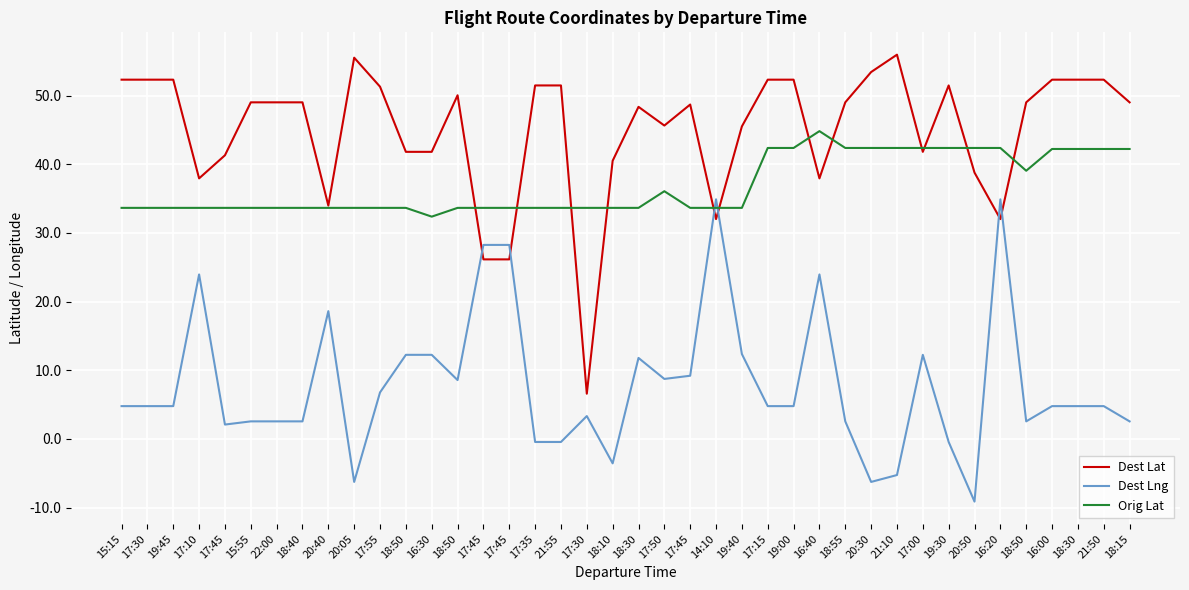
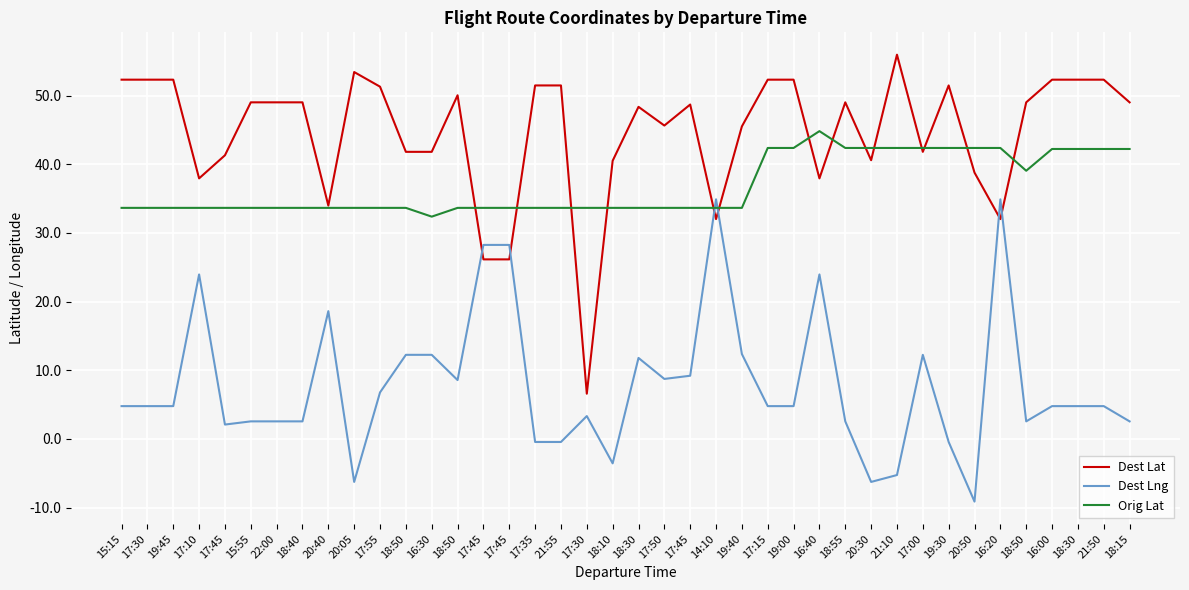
  {
    "Dest Lat": {
      "15:15": 52,
      "19:45": 52,
      "17:10": 38,
      "15:55": 49,
      "22:00": 49,
      "18:40": 49,
-     "20:05": 56,
+     "20:05": 53,
      "17:55": 51,
      "16:30": 42,
      "17:35": 51,
      "21:55": 51,
      "18:10": 40,
      "17:50": 46,
      "14:10": 32,
      "19:40": 46,
      "17:15": 52,
      "19:00": 52,
      "16:40": 38,
      "18:55": 49,
-     "20:30": 53,
+     "20:30": 41,
      "21:10": 56,
      "17:00": 42,
      "19:30": 51,
      "20:50": 39,
      "16:20": 32,
      "16:00": 52,
      "21:50": 52,
      "18:15": 49
    },
    "Dest Lng": {
      "15:15": 5,
      "19:45": 5,
      "17:10": 24,
      "15:55": 3,
      "22:00": 3,
      "18:40": 3,
      "20:40": 19,
      "20:05": -6,
      "17:55": 7,
      "16:30": 12,
      "17:35": 0,
      "21:55": 0,
      "18:10": -4,
      "17:50": 9,
      "14:10": 35,
      "19:40": 12,
      "17:15": 5,
      "19:00": 5,
      "16:40": 24,
      "18:55": 3,
      "20:30": -6,
      "21:10": -5,
      "17:00": 12,
      "19:30": 0,
      "20:50": -9,
      "16:20": 35,
      "16:00": 5,
      "21:50": 5,
      "18:15": 3
    },
    "Orig Lat": {
      "15:15": 34,
      "19:45": 34,
      "17:10": 34,
      "15:55": 34,
      "22:00": 34,
      "18:40": 34,
      "20:05": 34,
      "17:55": 34,
      "16:30": 32,
      "17:35": 34,
      "21:55": 34,
      "18:10": 34,
-     "17:50": 36,
+     "17:50": 34,
      "14:10": 34,
      "19:40": 34,
      "17:15": 42,
      "19:00": 42,
      "16:40": 45,
      "18:55": 42,
      "20:30": 42,
      "21:10": 42,
      "17:00": 42,
      "19:30": 42,
      "20:50": 42,
      "16:20": 42,
      "16:00": 42,
      "21:50": 42,
      "18:15": 42
    }
  }
